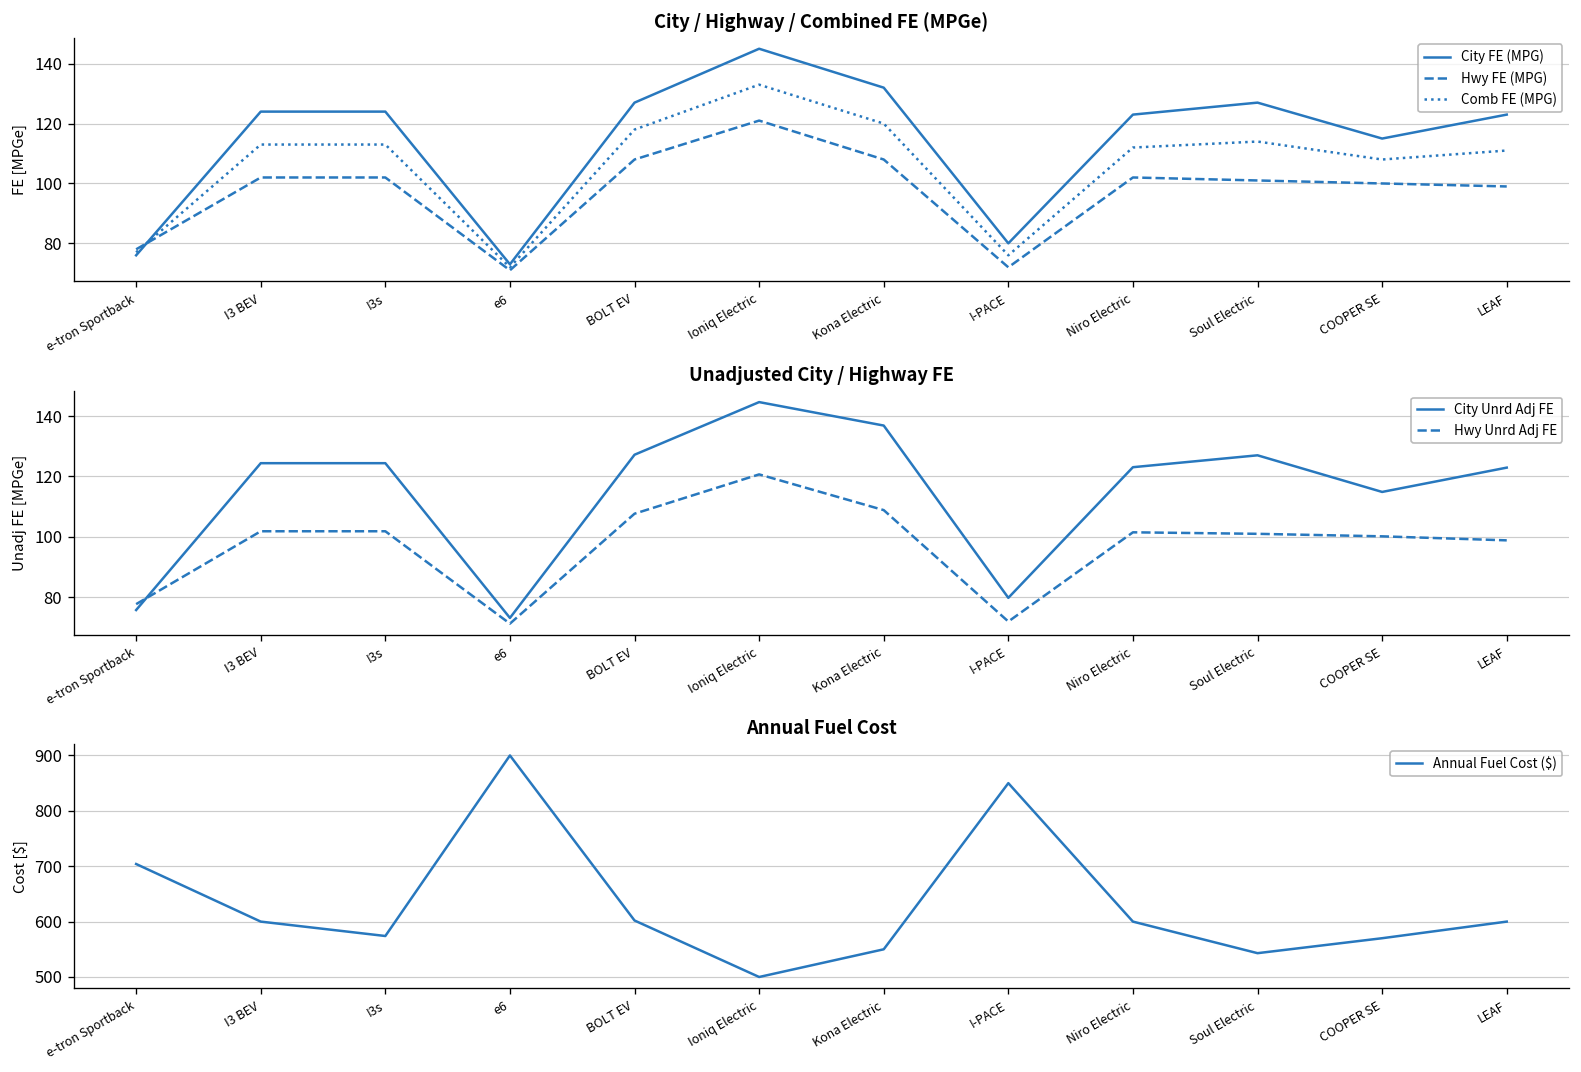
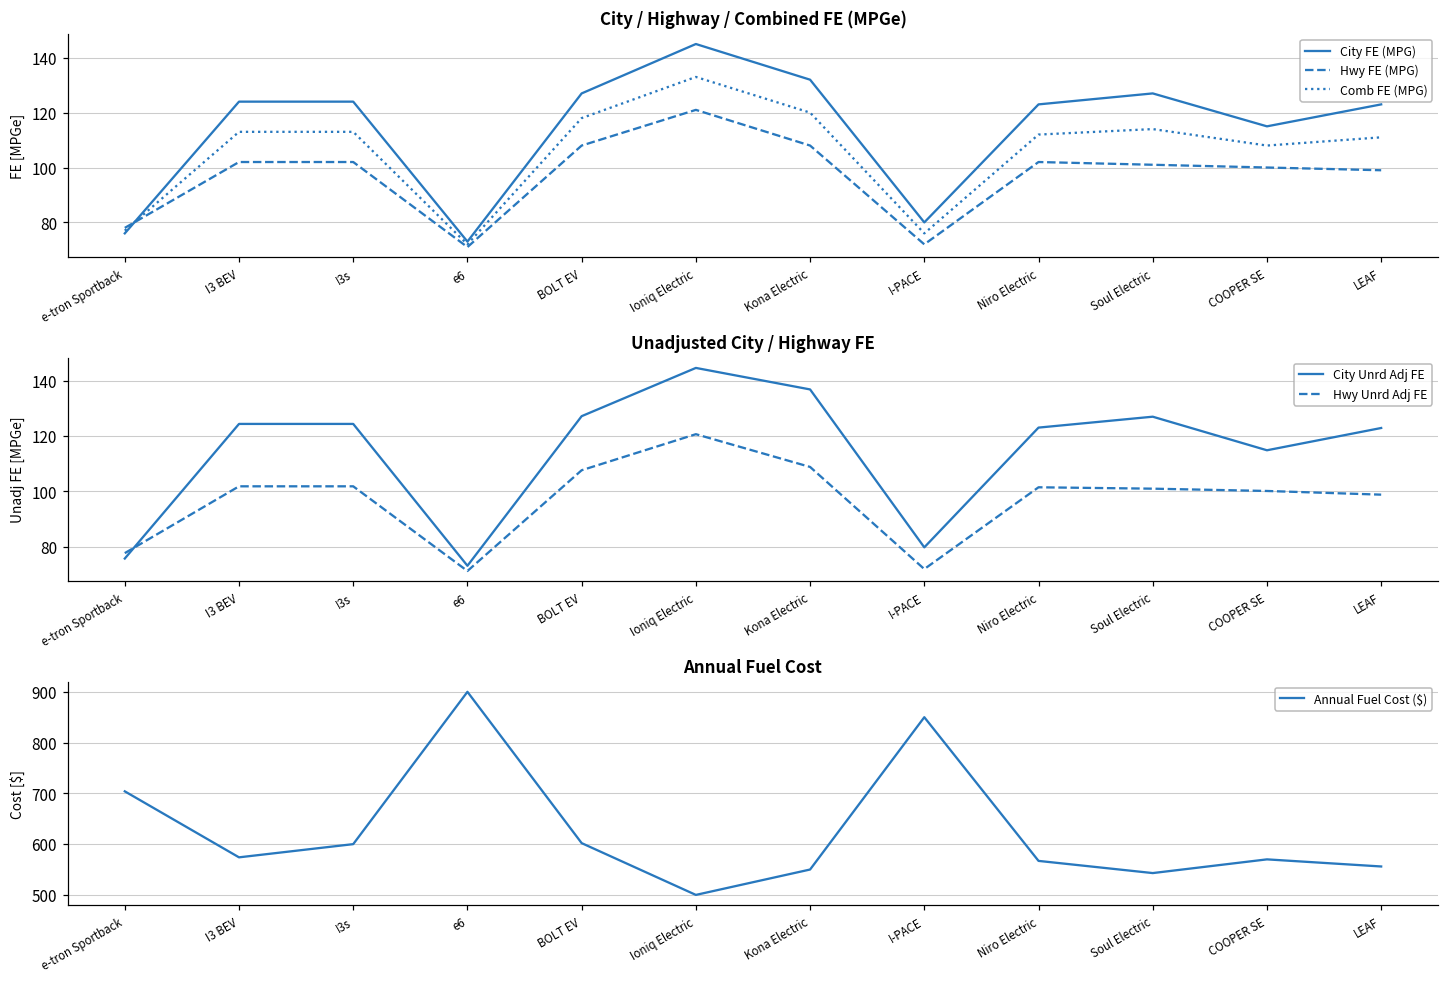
  {
    "Annual Fuel Cost": {
      "e-tron Sportback": 700,
-     "I3 BEV": 600,
-     "I3s": 570,
+     "I3 BEV": 570,
+     "I3s": 600,
      "e6": 900,
      "BOLT EV": 600,
      "Ioniq Electric": 500,
      "Kona Electric": 550,
      "I-PACE": 850,
-     "Niro Electric": 600,
+     "Niro Electric": 570,
      "Soul Electric": 540,
      "COOPER SE": 570,
-     "LEAF": 600
+     "LEAF": 560
    }
  }
